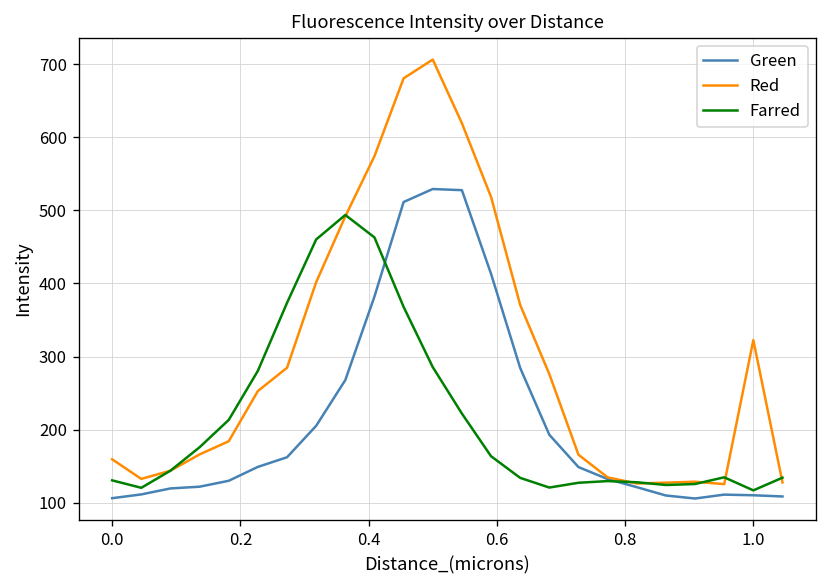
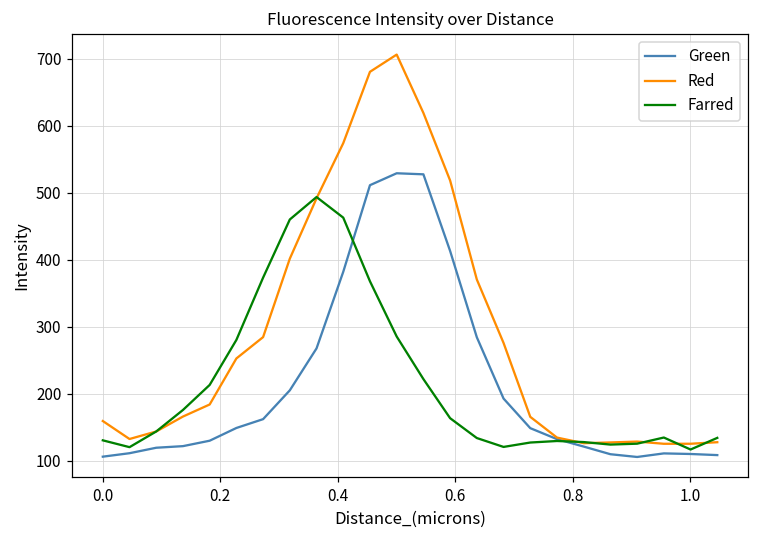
  {
    "Green": {
      "0.0": 110,
      "1.0": 110
    },
    "Red": {
      "0.0": 160,
-     "1.0": 320
+     "1.0": 130
    },
    "Farred": {
      "0.0": 130,
      "1.0": 120
    }
  }
